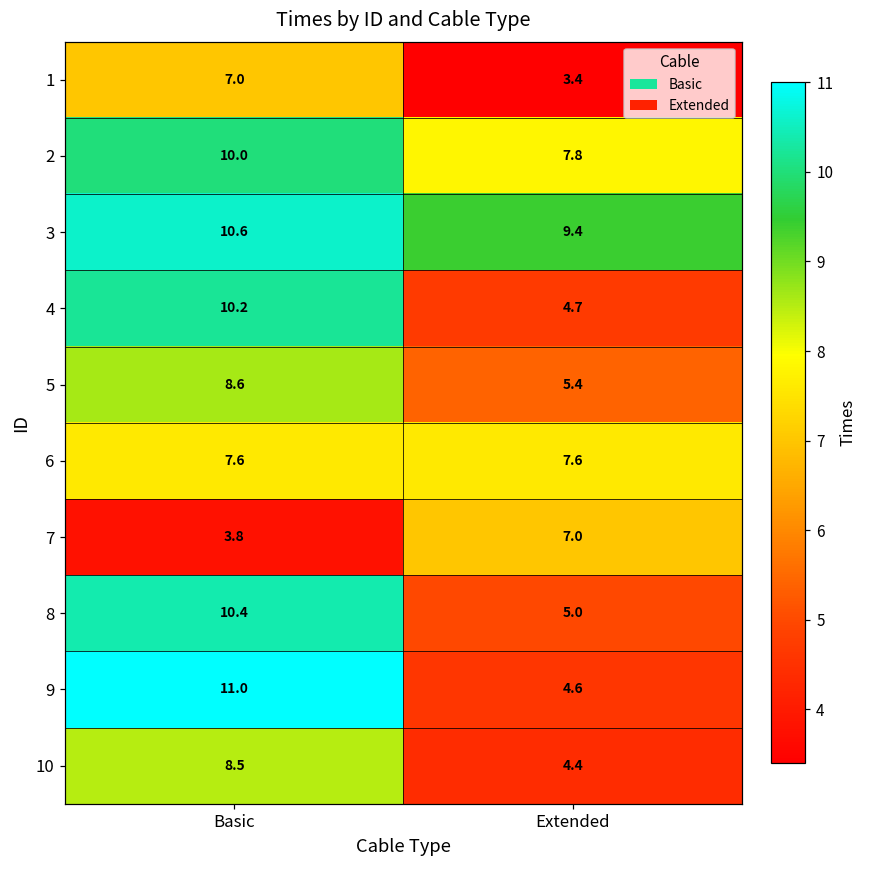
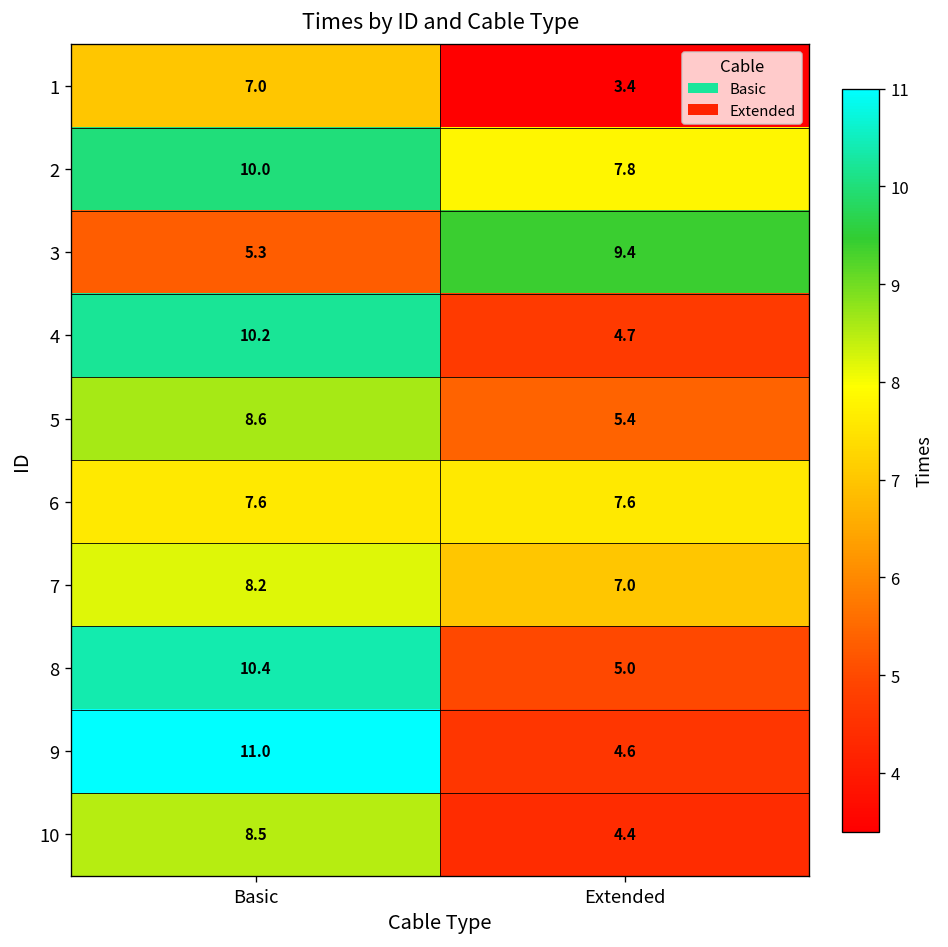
  {
    "1": {
      "Basic": 7.0,
      "Extended": 3.4
    },
    "2": {
      "Basic": 10.0,
      "Extended": 7.8
    },
    "3": {
-     "Basic": 10.6,
+     "Basic": 5.3,
      "Extended": 9.4
    },
    "4": {
      "Basic": 10.2,
      "Extended": 4.7
    },
    "5": {
      "Basic": 8.6,
      "Extended": 5.4
    },
    "6": {
      "Basic": 7.6,
      "Extended": 7.6
    },
    "7": {
-     "Basic": 3.8,
+     "Basic": 8.2,
      "Extended": 7.0
    },
    "8": {
      "Basic": 10.4,
      "Extended": 5.0
    },
    "9": {
      "Basic": 11.0,
      "Extended": 4.6
    },
    "10": {
      "Basic": 8.5,
      "Extended": 4.4
    }
  }
